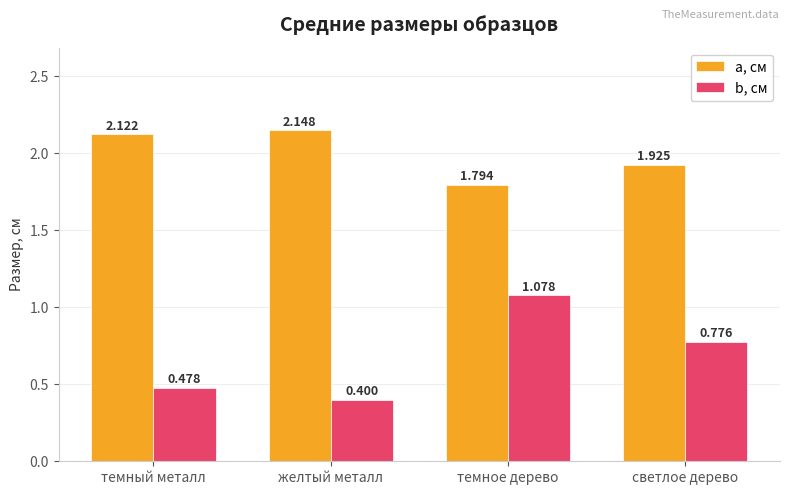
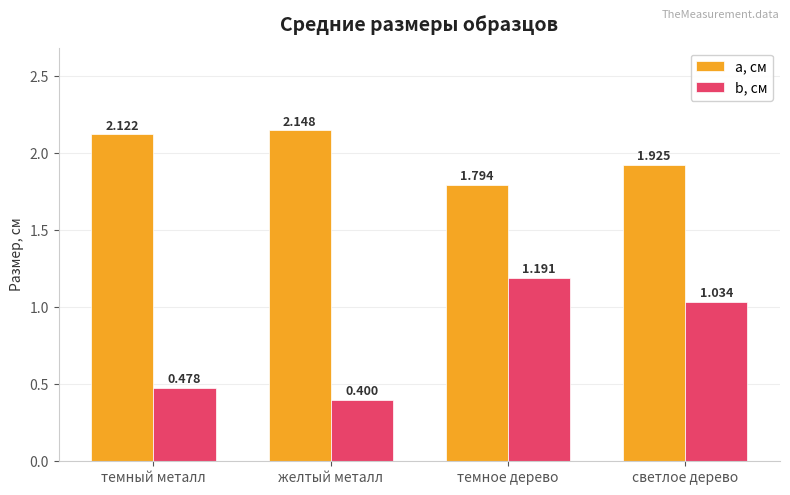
  {
    "a, см": {
      "темный металл": 2.122,
      "желтый металл": 2.148,
      "темное дерево": 1.794,
      "светлое дерево": 1.925
    },
    "b, см": {
      "темный металл": 0.478,
      "желтый металл": 0.400,
-     "темное дерево": 1.078,
-     "светлое дерево": 0.776
+     "темное дерево": 1.191,
+     "светлое дерево": 1.034
    }
  }
